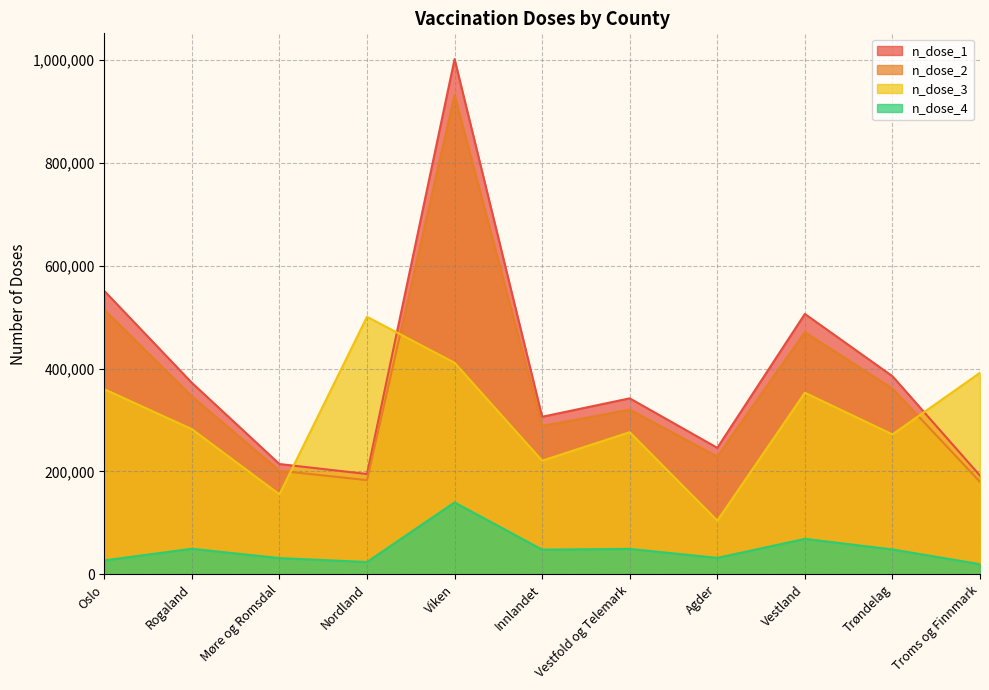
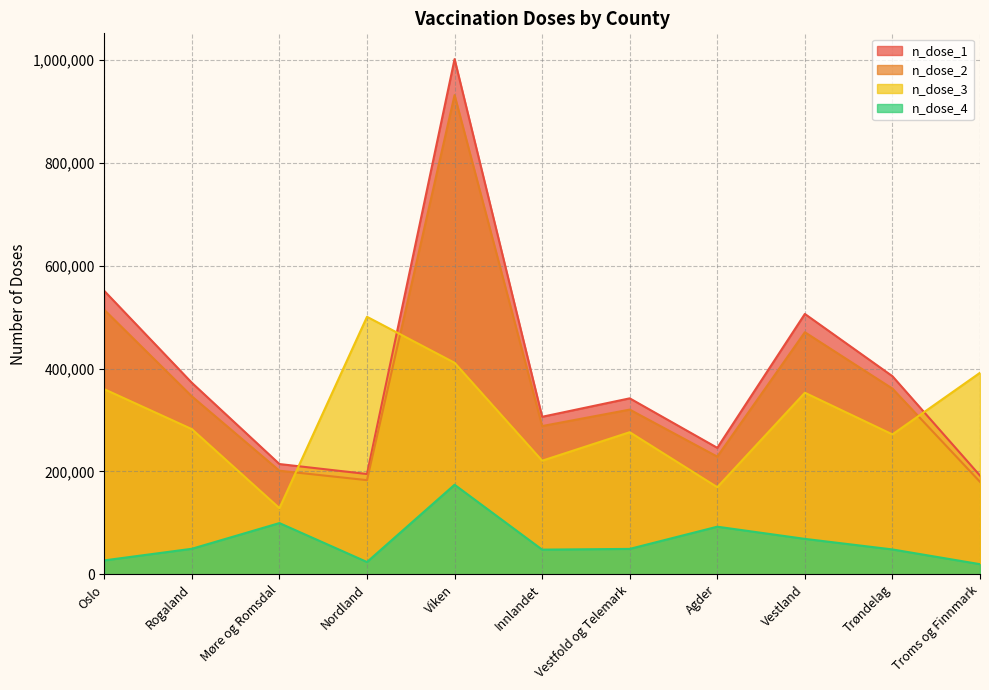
  {
    "n_dose_3": {
      "Oslo": "360,000",
      "Rogaland": "280,000",
-     "Møre og Romsdal": "160,000",
+     "Møre og Romsdal": "130,000",
      "Nordland": "500,000",
      "Viken": "410,000",
      "Innlandet": "220,000",
      "Vestfold og Telemark": "280,000",
-     "Agder": "100,000",
+     "Agder": "170,000",
      "Vestland": "350,000",
      "Trøndelag": "270,000",
      "Troms og Finnmark": "390,000"
    },
    "n_dose_4": {
      "Oslo": "30,000",
      "Rogaland": "50,000",
-     "Møre og Romsdal": "30,000",
+     "Møre og Romsdal": "100,000",
      "Nordland": "20,000",
-     "Viken": "140,000",
+     "Viken": "170,000",
      "Innlandet": "50,000",
      "Vestfold og Telemark": "50,000",
-     "Agder": "30,000",
+     "Agder": "90,000",
      "Vestland": "70,000",
      "Trøndelag": "50,000",
      "Troms og Finnmark": "20,000"
    }
  }
